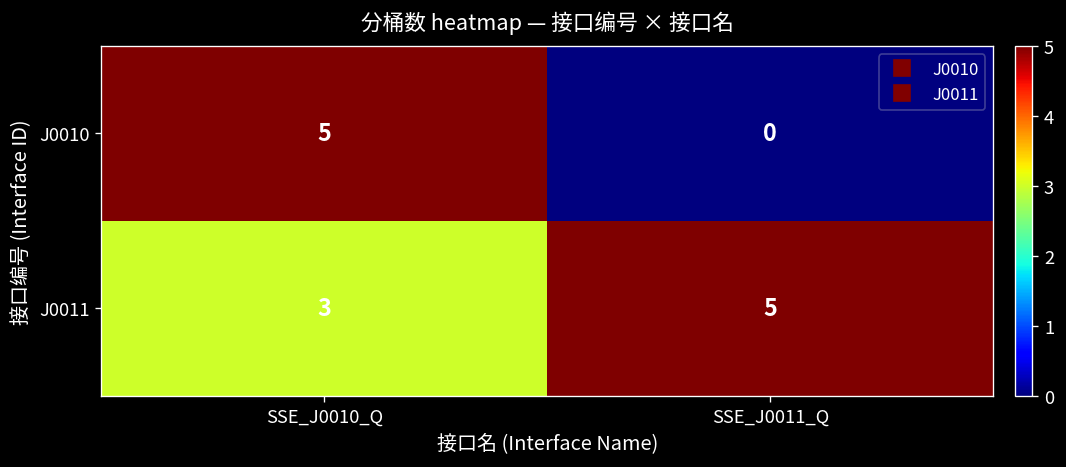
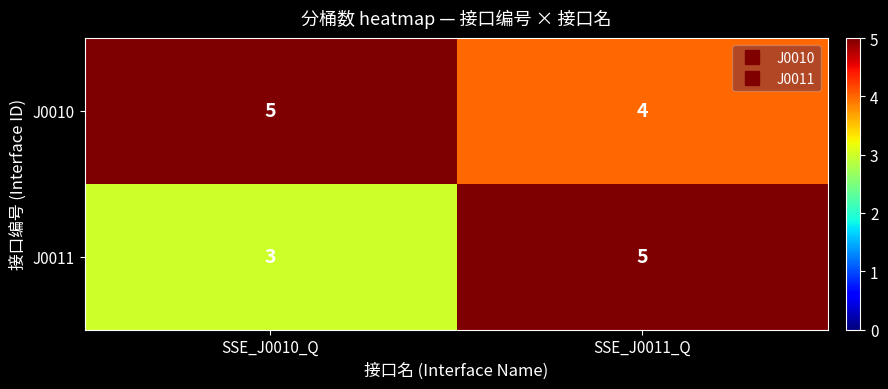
  {
    "J0010": {
      "SSE_J0010_Q": 5,
-     "SSE_J0011_Q": 0
+     "SSE_J0011_Q": 4
    },
    "J0011": {
      "SSE_J0010_Q": 3,
      "SSE_J0011_Q": 5
    }
  }
